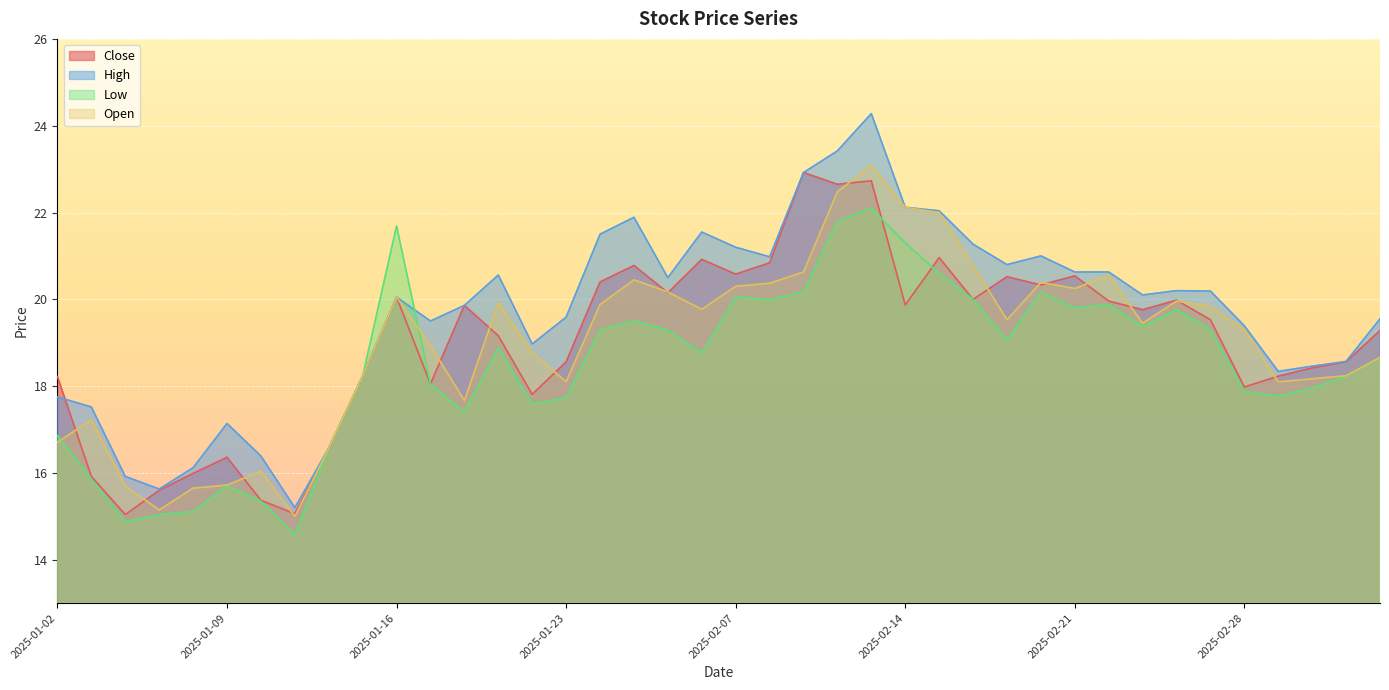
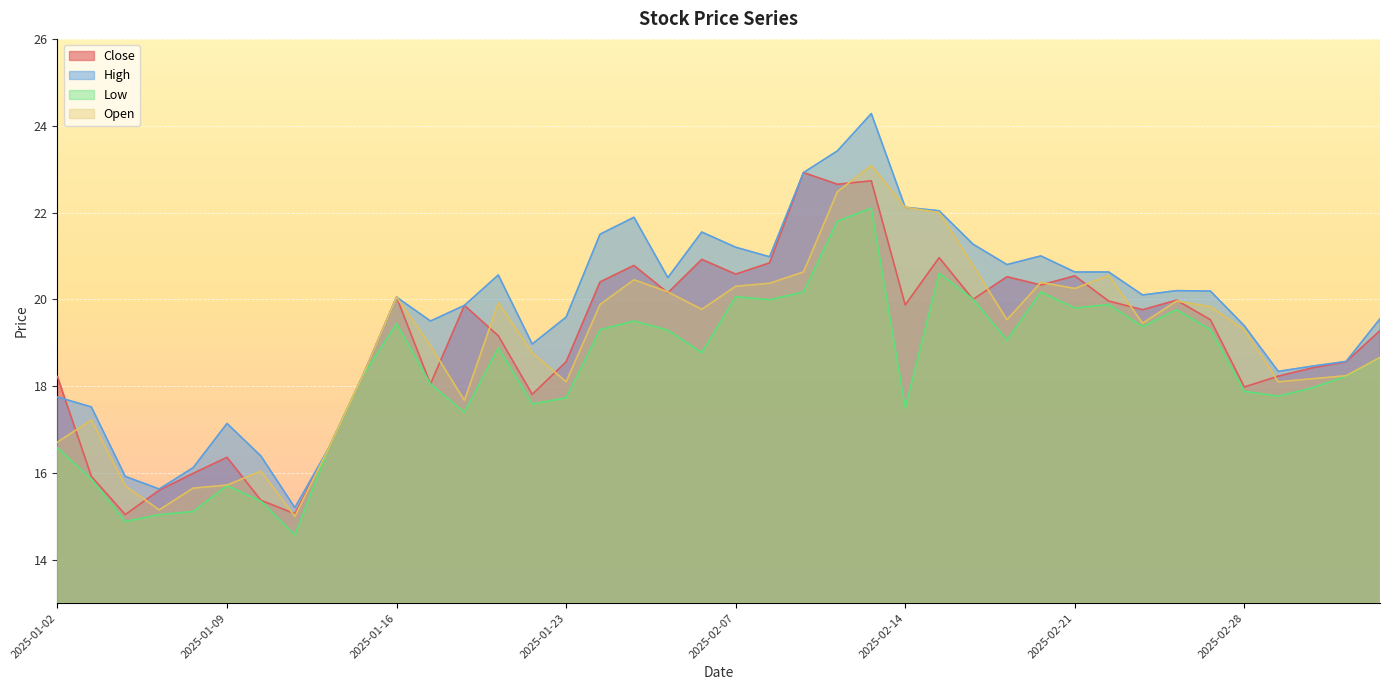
  {
    "Close": {
      "2025-01-02": 18.2,
      "2025-01-09": 16.4,
      "2025-01-23": 18.6,
      "2025-02-07": 20.6,
      "2025-02-14": 19.9,
      "2025-02-21": 20.5,
      "2025-02-28": 18.0
    },
    "High": {
      "2025-01-02": 17.8,
      "2025-01-09": 17.1,
      "2025-01-23": 19.6,
      "2025-02-07": 21.2,
      "2025-02-21": 20.6,
      "2025-02-28": 19.4
    },
    "Low": {
-     "2025-01-02": 16.9,
-     "2025-01-16": 21.7,
+     "2025-01-02": 16.6,
+     "2025-01-16": 19.4,
      "2025-01-23": 17.7,
      "2025-02-07": 20.1,
-     "2025-02-14": 21.3,
+     "2025-02-14": 17.5,
      "2025-02-21": 19.8,
      "2025-02-28": 17.9
    },
    "Open": {
      "2025-01-02": 16.7,
      "2025-01-23": 18.1,
      "2025-02-07": 20.3,
      "2025-02-21": 20.3,
      "2025-02-28": 19.3
    }
  }
